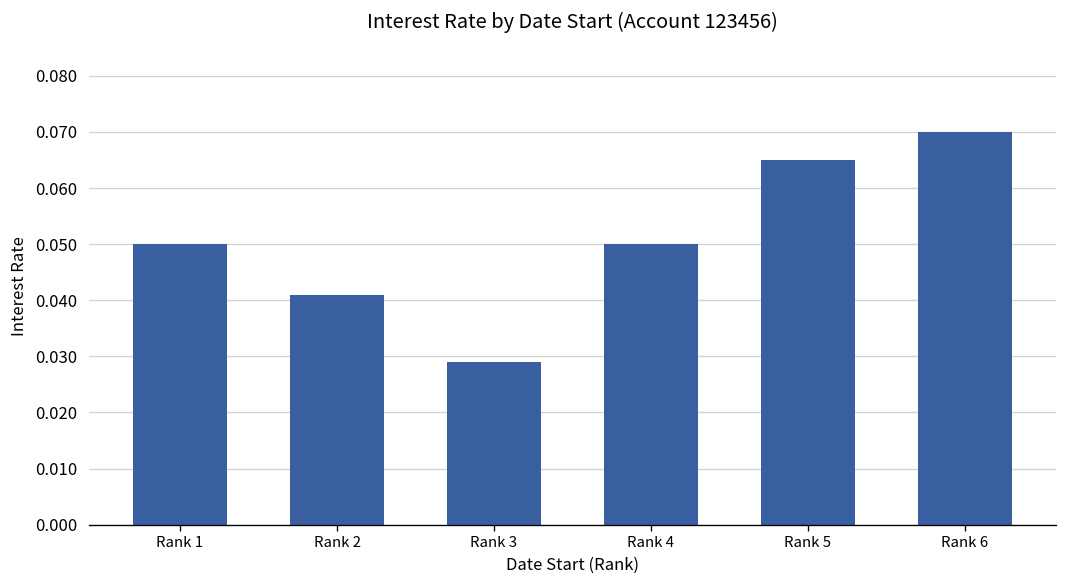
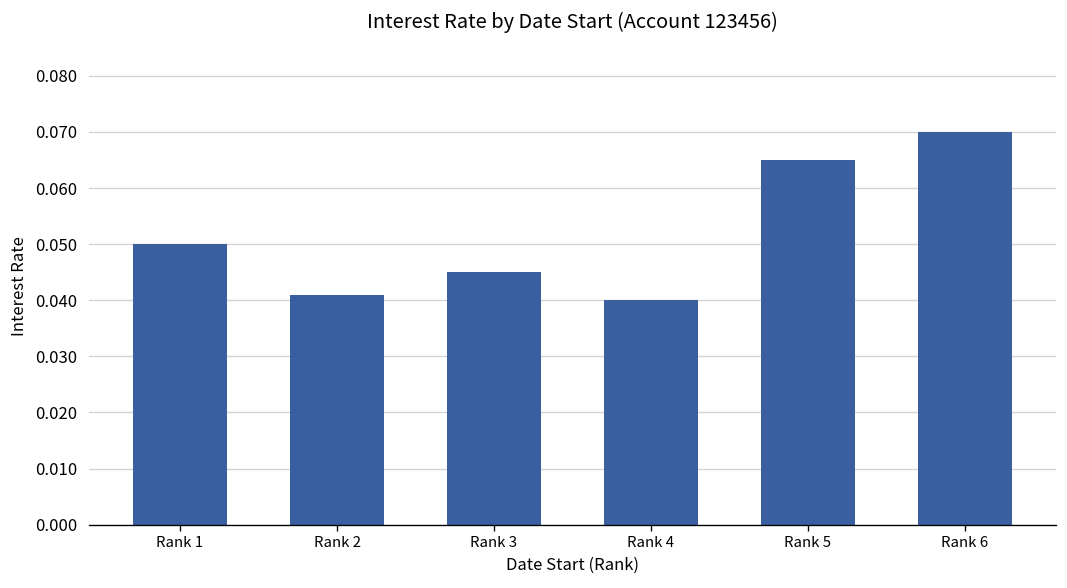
  {
    "Rank 1": 0.050,
    "Rank 2": 0.041,
-   "Rank 3": 0.029,
-   "Rank 4": 0.05,
+   "Rank 3": 0.045,
+   "Rank 4": 0.04,
    "Rank 5": 0.065,
    "Rank 6": 0.070
  }
